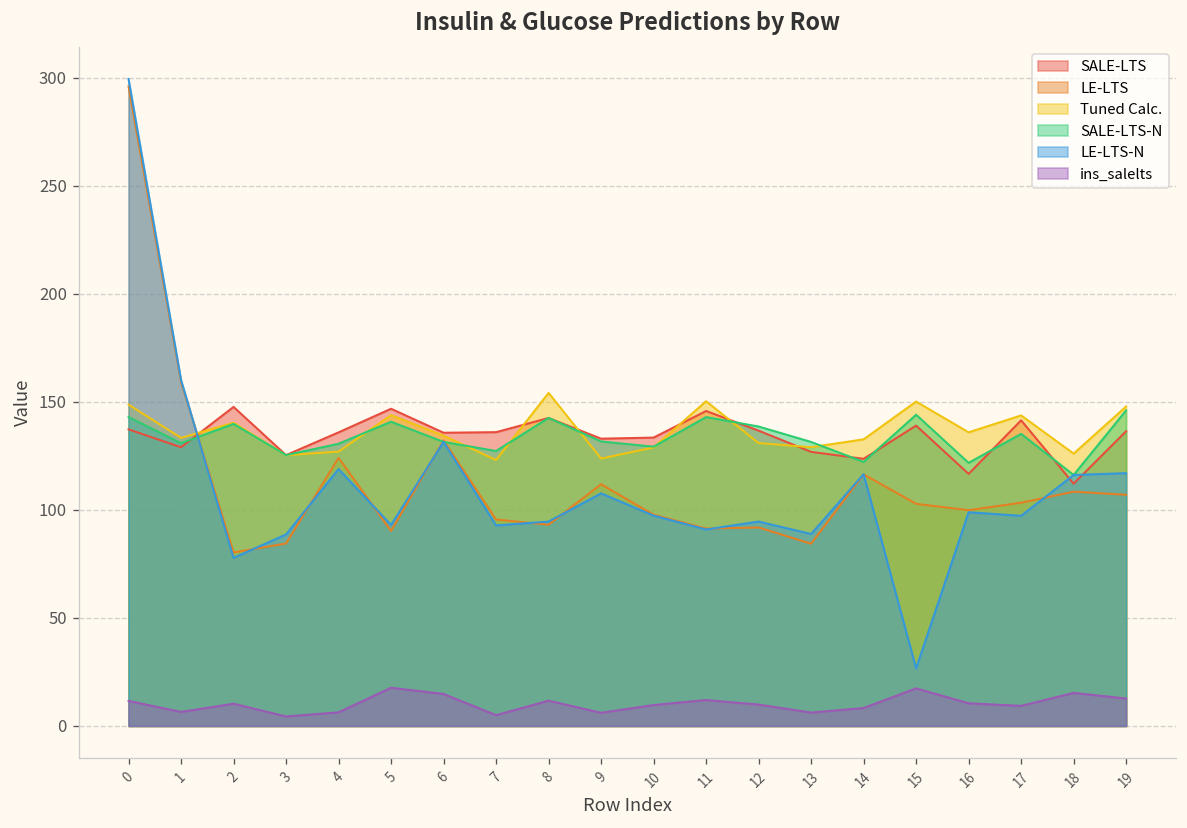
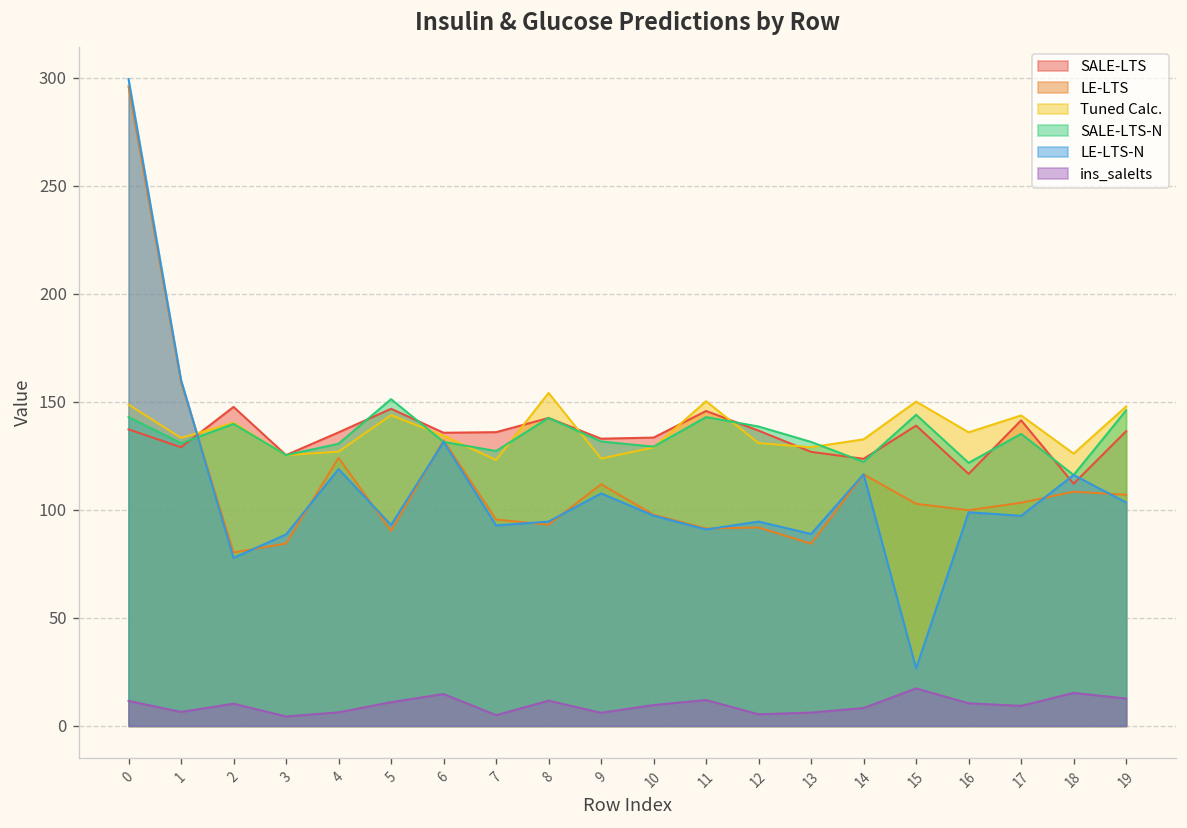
  {
    "SALE-LTS-N": {
      "0": 143,
      "1": 131,
      "4": 131,
-     "5": 141,
+     "5": 151,
      "7": 127,
      "11": 143,
      "12": 139,
      "13": 131,
      "14": 122,
      "15": 144,
      "16": 122,
      "17": 135,
      "19": 146
    },
    "LE-LTS-N": {
      "0": 300,
      "2": 78,
      "3": 89,
      "4": 119,
      "5": 93,
      "7": 93,
      "8": 95,
      "9": 108,
      "12": 95,
      "13": 89,
      "15": 27,
      "17": 97,
-     "19": 117
+     "19": 103
    },
    "ins_salelts": {
      "0": 12,
      "1": 7,
      "2": 10,
      "3": 4,
      "4": 6,
-     "5": 18,
+     "5": 11,
      "6": 15,
      "7": 5,
      "8": 12,
      "9": 6,
      "10": 10,
      "11": 12,
-     "12": 10,
+     "12": 5,
      "13": 6,
      "14": 8,
      "15": 17,
      "16": 11,
      "17": 9,
      "18": 15,
      "19": 13
    }
  }
